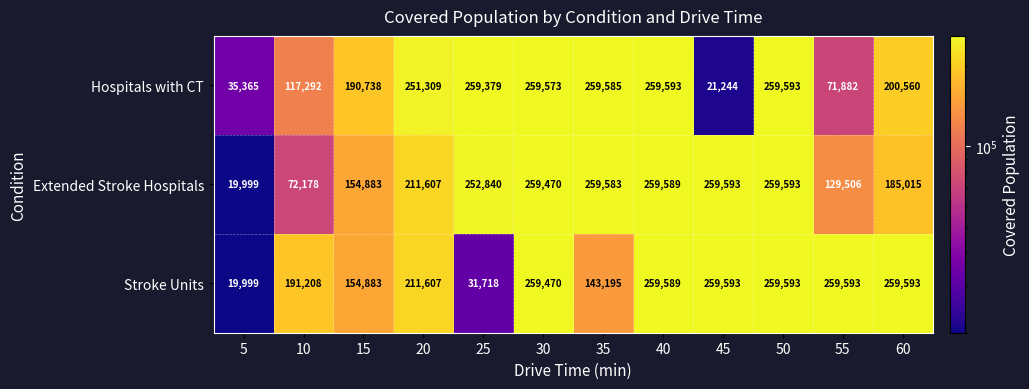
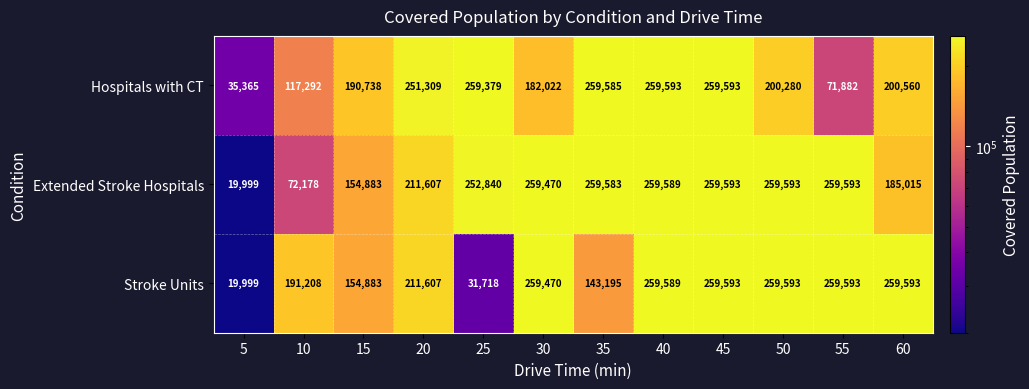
  {
    "Hospitals with CT": {
      "5": "35,365",
      "10": "117,292",
      "15": "190,738",
      "20": "251,309",
      "25": "259,379",
-     "30": "259,573",
+     "30": "182,022",
      "35": "259,585",
      "40": "259,593",
-     "45": "21,244",
-     "50": "259,593",
+     "45": "259,593",
+     "50": "200,280",
      "55": "71,882",
      "60": "200,560"
    },
    "Extended Stroke Hospitals": {
      "5": "19,999",
      "10": "72,178",
      "15": "154,883",
      "20": "211,607",
      "25": "252,840",
      "30": "259,470",
      "35": "259,583",
      "40": "259,589",
      "45": "259,593",
      "50": "259,593",
-     "55": "129,506",
+     "55": "259,593",
      "60": "185,015"
    },
    "Stroke Units": {
      "5": "19,999",
      "10": "191,208",
      "15": "154,883",
      "20": "211,607",
      "25": "31,718",
      "30": "259,470",
      "35": "143,195",
      "40": "259,589",
      "45": "259,593",
      "50": "259,593",
      "55": "259,593",
      "60": "259,593"
    }
  }
